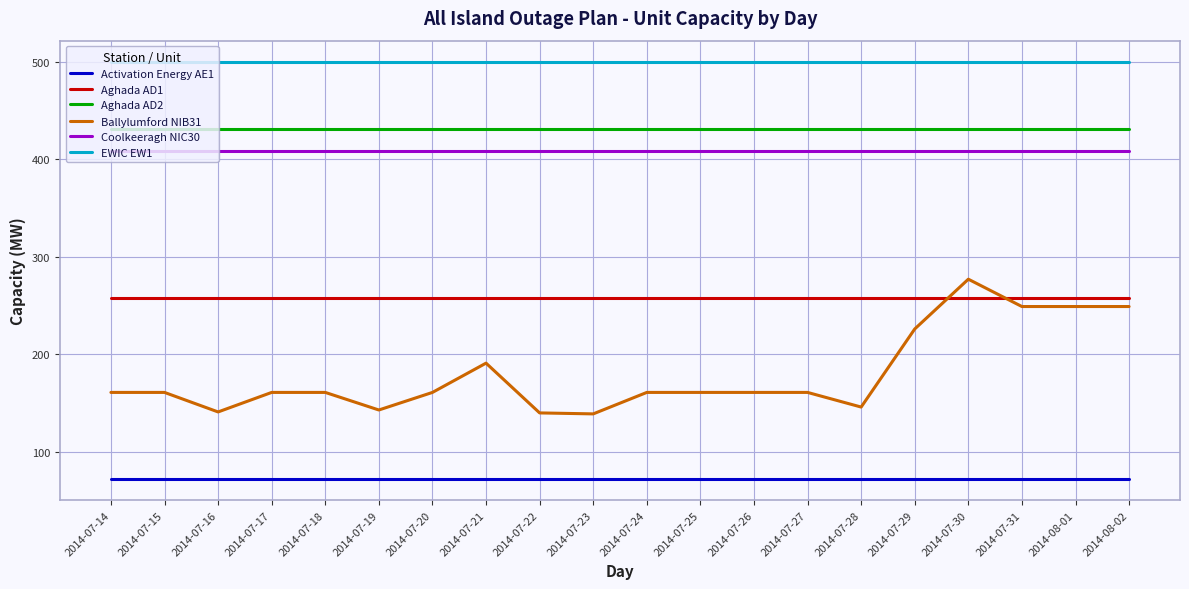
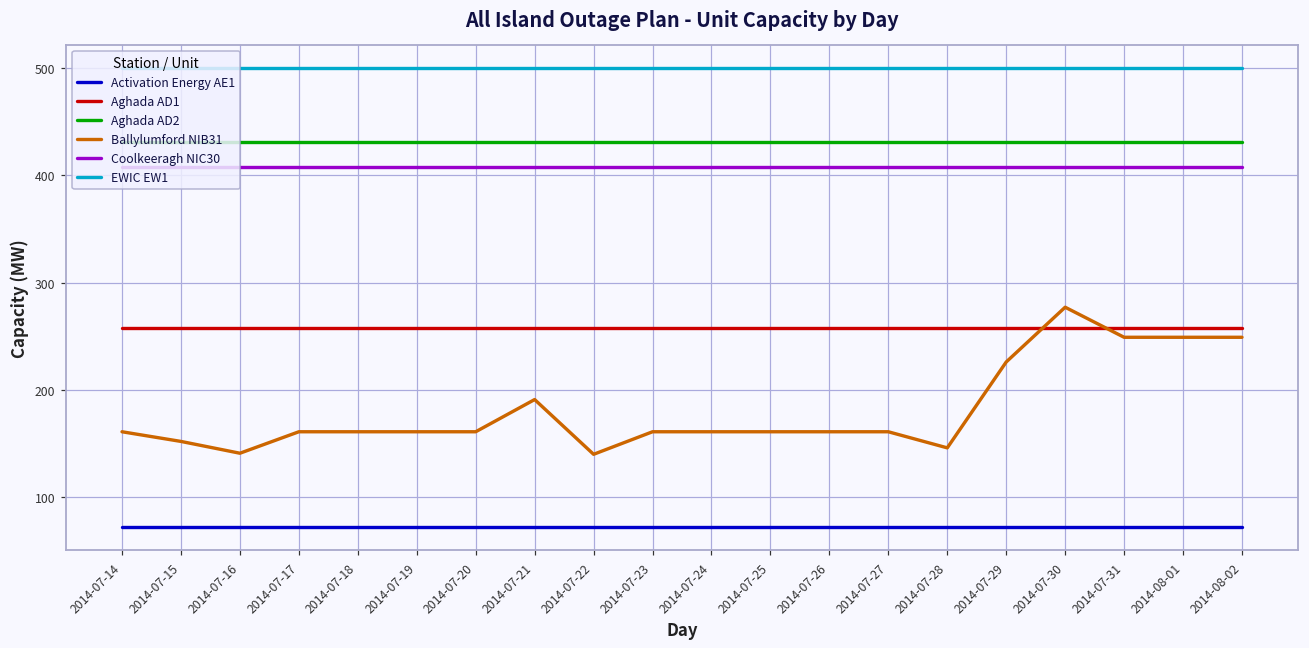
  {
    "Activation Energy AE1": {
      "2014-07-14": 70,
      "2014-07-15": 70,
      "2014-07-16": 70,
      "2014-07-17": 70,
      "2014-07-18": 70,
      "2014-07-19": 70,
      "2014-07-20": 70,
      "2014-07-21": 70,
      "2014-07-22": 70,
      "2014-07-23": 70,
      "2014-07-24": 70,
      "2014-07-25": 70,
      "2014-07-26": 70,
      "2014-07-27": 70,
      "2014-07-28": 70,
      "2014-07-29": 70,
      "2014-07-30": 70,
      "2014-07-31": 70,
      "2014-08-01": 70,
      "2014-08-02": 70
    },
    "Aghada AD1": {
      "2014-07-14": 260,
      "2014-07-15": 260,
      "2014-07-16": 260,
      "2014-07-17": 260,
      "2014-07-18": 260,
      "2014-07-19": 260,
      "2014-07-20": 260,
      "2014-07-21": 260,
      "2014-07-22": 260,
      "2014-07-23": 260,
      "2014-07-24": 260,
      "2014-07-25": 260,
      "2014-07-26": 260,
      "2014-07-27": 260,
      "2014-07-28": 260,
      "2014-07-29": 260,
      "2014-07-30": 260,
      "2014-07-31": 260,
      "2014-08-01": 260,
      "2014-08-02": 260
    },
    "Aghada AD2": {
      "2014-07-17": 430,
      "2014-07-18": 430,
      "2014-07-19": 430,
      "2014-07-20": 430,
      "2014-07-21": 430,
      "2014-07-22": 430,
      "2014-07-23": 430,
      "2014-07-24": 430,
      "2014-07-25": 430,
      "2014-07-26": 430,
      "2014-07-27": 430,
      "2014-07-28": 430,
      "2014-07-29": 430,
      "2014-07-30": 430,
      "2014-07-31": 430,
      "2014-08-01": 430,
      "2014-08-02": 430
    },
    "Ballylumford NIB31": {
      "2014-07-14": 160,
-     "2014-07-15": 160,
+     "2014-07-15": 150,
      "2014-07-16": 140,
      "2014-07-17": 160,
      "2014-07-18": 160,
-     "2014-07-19": 140,
+     "2014-07-19": 160,
      "2014-07-20": 160,
      "2014-07-21": 190,
      "2014-07-22": 140,
-     "2014-07-23": 140,
+     "2014-07-23": 160,
      "2014-07-24": 160,
      "2014-07-25": 160,
      "2014-07-26": 160,
      "2014-07-27": 160,
      "2014-07-28": 150,
      "2014-07-29": 230,
      "2014-07-30": 280,
      "2014-07-31": 250,
      "2014-08-01": 250,
      "2014-08-02": 250
    },
    "Coolkeeragh NIC30": {
      "2014-07-17": 410,
      "2014-07-18": 410,
      "2014-07-19": 410,
      "2014-07-20": 410,
      "2014-07-21": 410,
      "2014-07-22": 410,
      "2014-07-23": 410,
      "2014-07-24": 410,
      "2014-07-25": 410,
      "2014-07-26": 410,
      "2014-07-27": 410,
      "2014-07-28": 410,
      "2014-07-29": 410,
      "2014-07-30": 410,
      "2014-07-31": 410,
      "2014-08-01": 410,
      "2014-08-02": 410
    },
    "EWIC EW1": {
      "2014-07-17": 500,
      "2014-07-18": 500,
      "2014-07-19": 500,
      "2014-07-20": 500,
      "2014-07-21": 500,
      "2014-07-22": 500,
      "2014-07-23": 500,
      "2014-07-24": 500,
      "2014-07-25": 500,
      "2014-07-26": 500,
      "2014-07-27": 500,
      "2014-07-28": 500,
      "2014-07-29": 500,
      "2014-07-30": 500,
      "2014-07-31": 500,
      "2014-08-01": 500,
      "2014-08-02": 500
    }
  }
